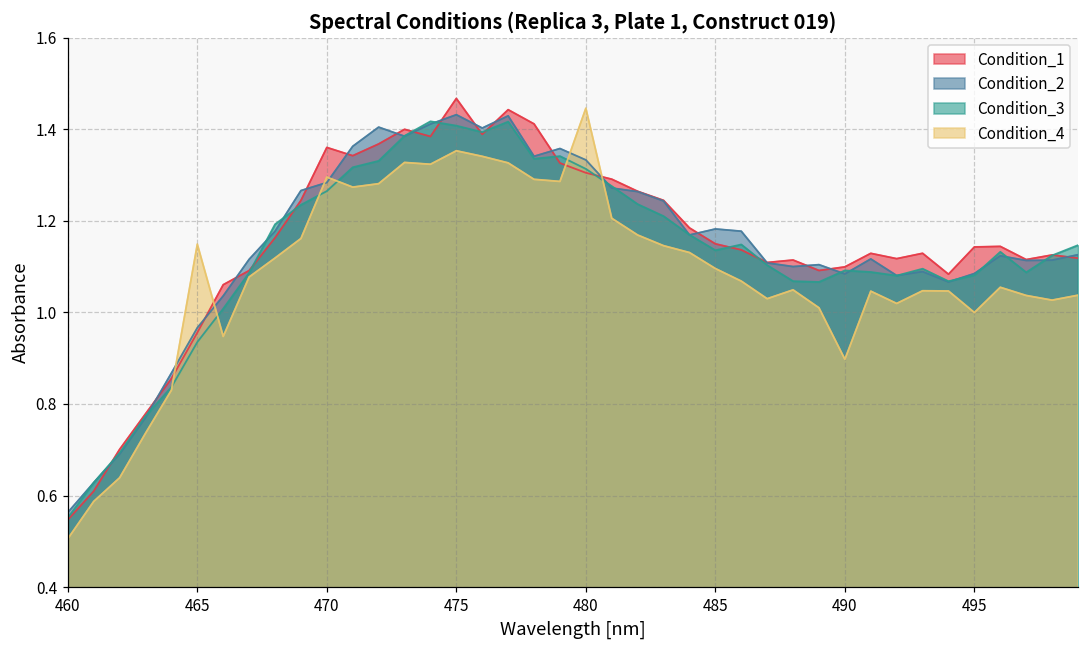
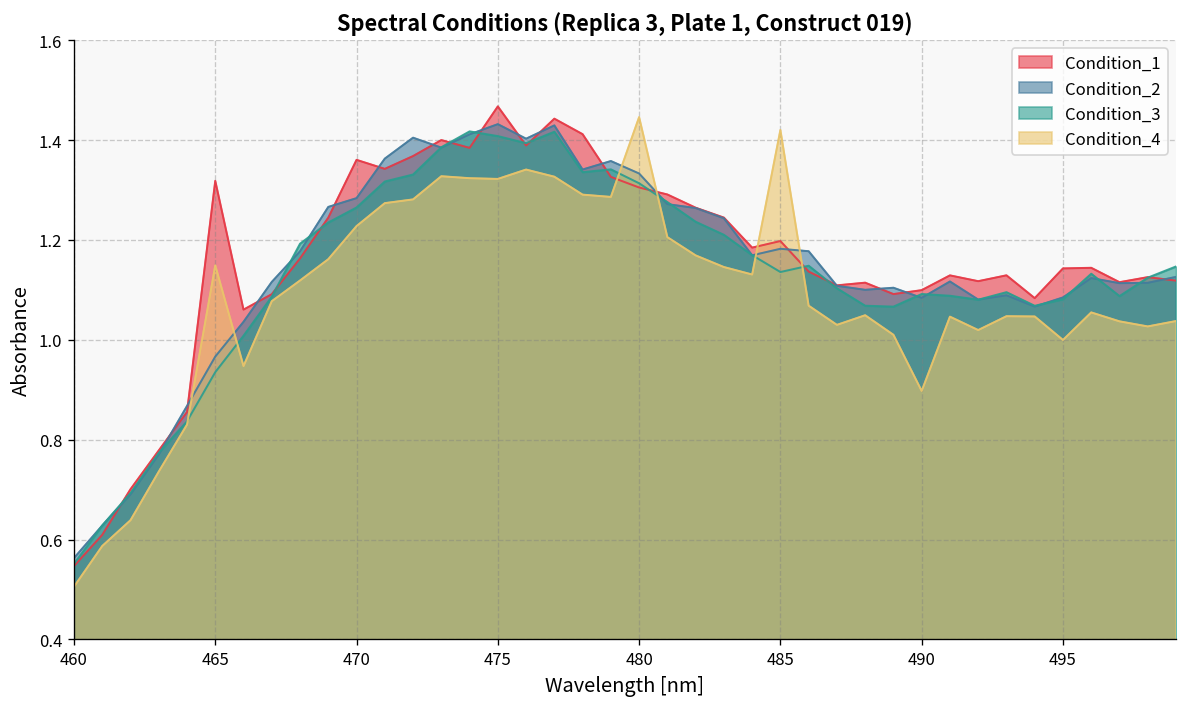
  {
    "Condition_1": {
-     "465": 0.96,
+     "465": 1.32,
      "470": 1.36,
      "475": 1.47,
      "480": 1.30,
-     "485": 1.15,
+     "485": 1.20,
      "490": 1.10,
      "495": 1.14
    },
    "Condition_4": {
      "460": 0.51,
      "465": 1.15,
-     "470": 1.30,
-     "475": 1.35,
+     "470": 1.23,
+     "475": 1.32,
      "480": 1.45,
-     "485": 1.10,
+     "485": 1.42,
      "490": 0.90,
      "495": 1.00
    }
  }
